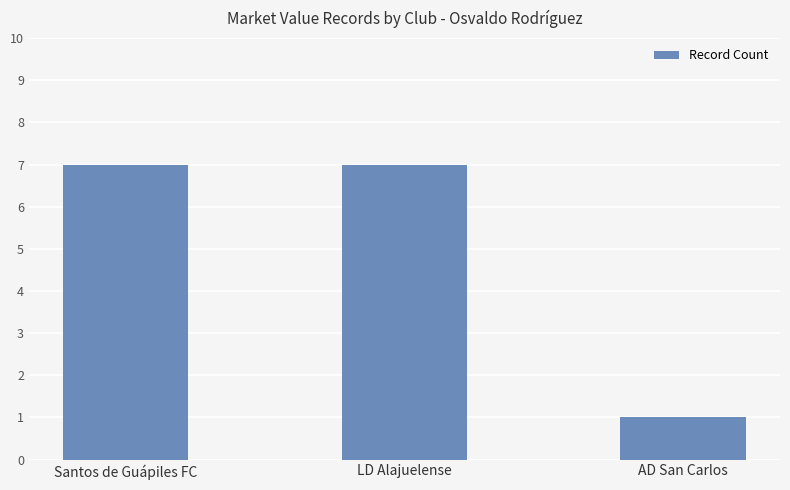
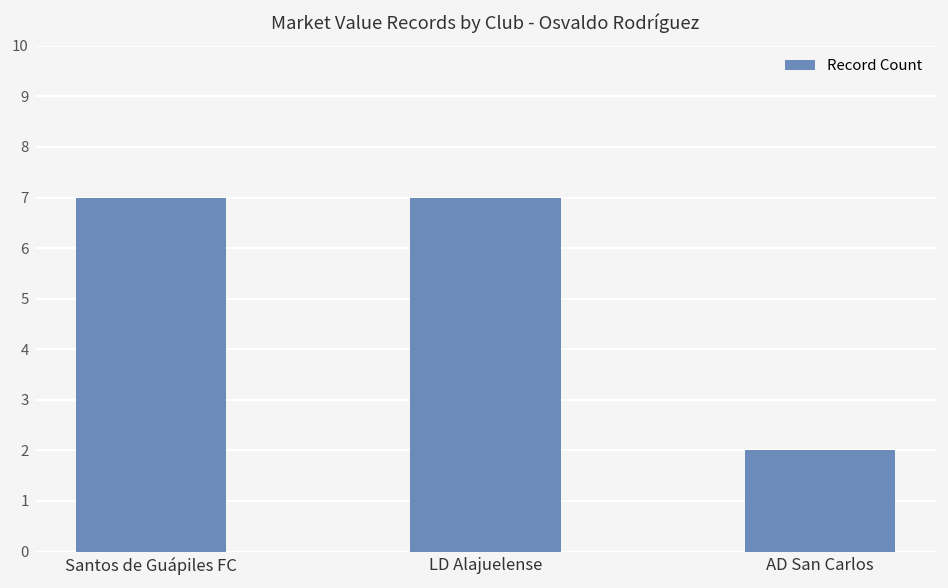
  {
    "Santos de Guápiles FC": 7,
    "LD Alajuelense": 7,
-   "AD San Carlos": 1
+   "AD San Carlos": 2
  }
